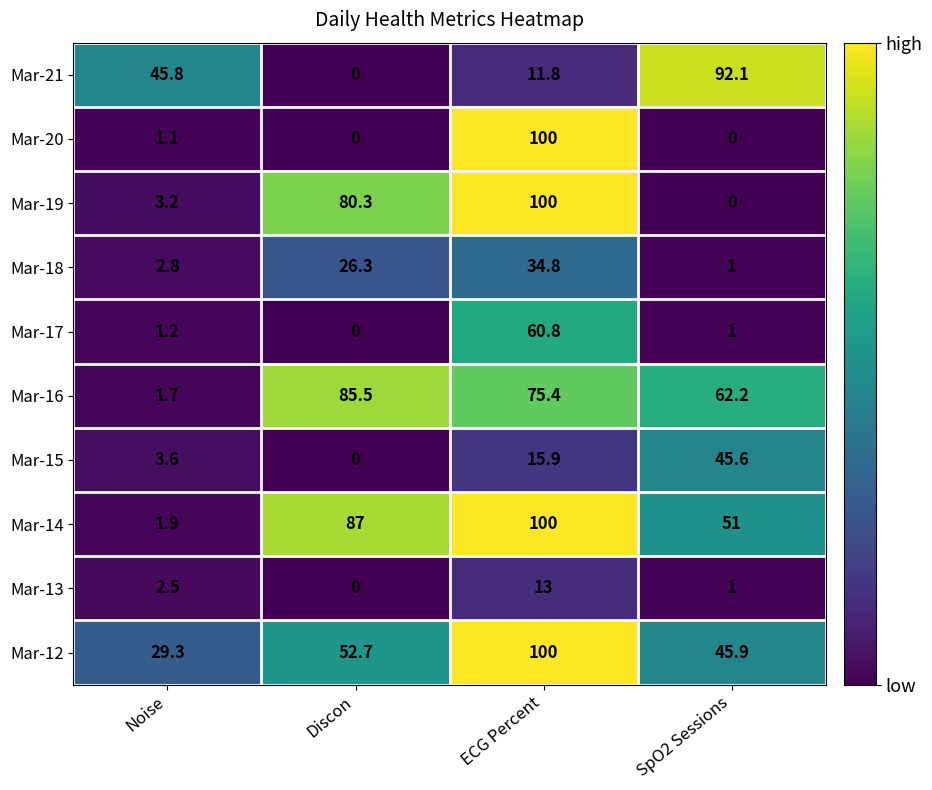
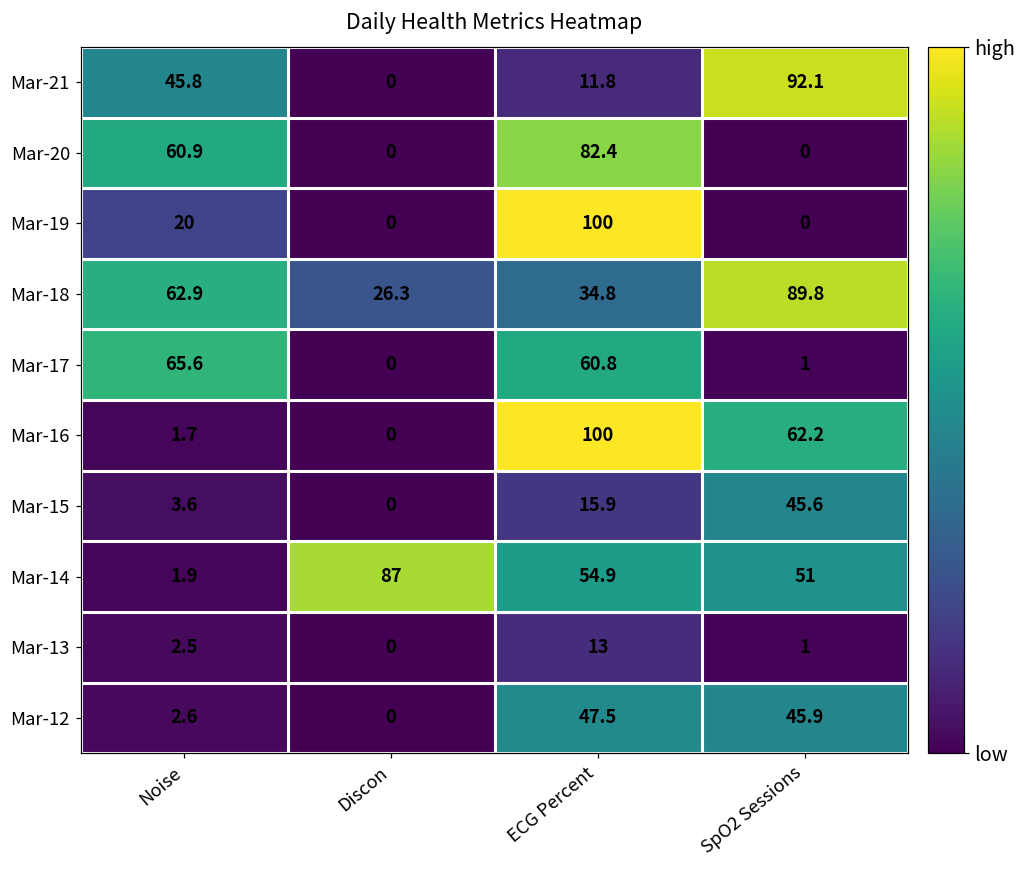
  {
    "Mar-21": {
      "Noise": 45.8,
      "Discon": 0,
      "ECG Percent": 11.8,
      "SpO2 Sessions": 92.1
    },
    "Mar-20": {
-     "Noise": 1.1,
+     "Noise": 60.9,
      "Discon": 0,
-     "ECG Percent": 100,
+     "ECG Percent": 82.4,
      "SpO2 Sessions": 0
    },
    "Mar-19": {
-     "Noise": 3.2,
-     "Discon": 80.3,
+     "Noise": 20,
+     "Discon": 0,
      "ECG Percent": 100,
      "SpO2 Sessions": 0
    },
    "Mar-18": {
-     "Noise": 2.8,
+     "Noise": 62.9,
      "Discon": 26.3,
      "ECG Percent": 34.8,
-     "SpO2 Sessions": 1
+     "SpO2 Sessions": 89.8
    },
    "Mar-17": {
-     "Noise": 1.2,
+     "Noise": 65.6,
      "Discon": 0,
      "ECG Percent": 60.8,
      "SpO2 Sessions": 1
    },
    "Mar-16": {
      "Noise": 1.7,
-     "Discon": 85.5,
-     "ECG Percent": 75.4,
+     "Discon": 0,
+     "ECG Percent": 100,
      "SpO2 Sessions": 62.2
    },
    "Mar-15": {
      "Noise": 3.6,
      "Discon": 0,
      "ECG Percent": 15.9,
      "SpO2 Sessions": 45.6
    },
    "Mar-14": {
      "Noise": 1.9,
      "Discon": 87,
-     "ECG Percent": 100,
+     "ECG Percent": 54.9,
      "SpO2 Sessions": 51
    },
    "Mar-13": {
      "Noise": 2.5,
      "Discon": 0,
      "ECG Percent": 13,
      "SpO2 Sessions": 1
    },
    "Mar-12": {
-     "Noise": 29.3,
-     "Discon": 52.7,
-     "ECG Percent": 100,
+     "Noise": 2.6,
+     "Discon": 0,
+     "ECG Percent": 47.5,
      "SpO2 Sessions": 45.9
    }
  }
